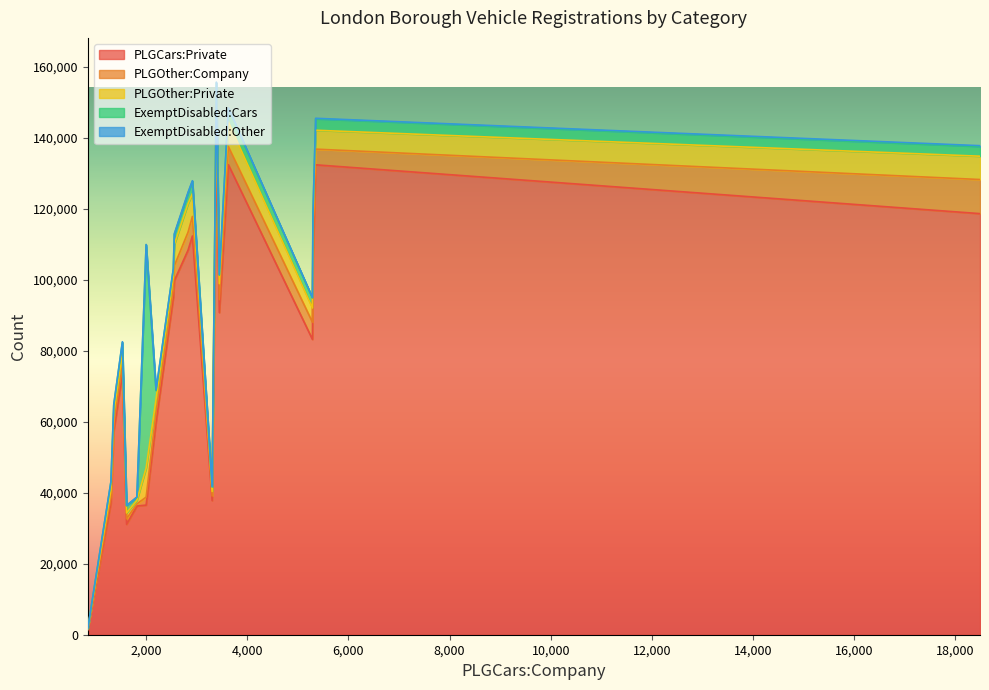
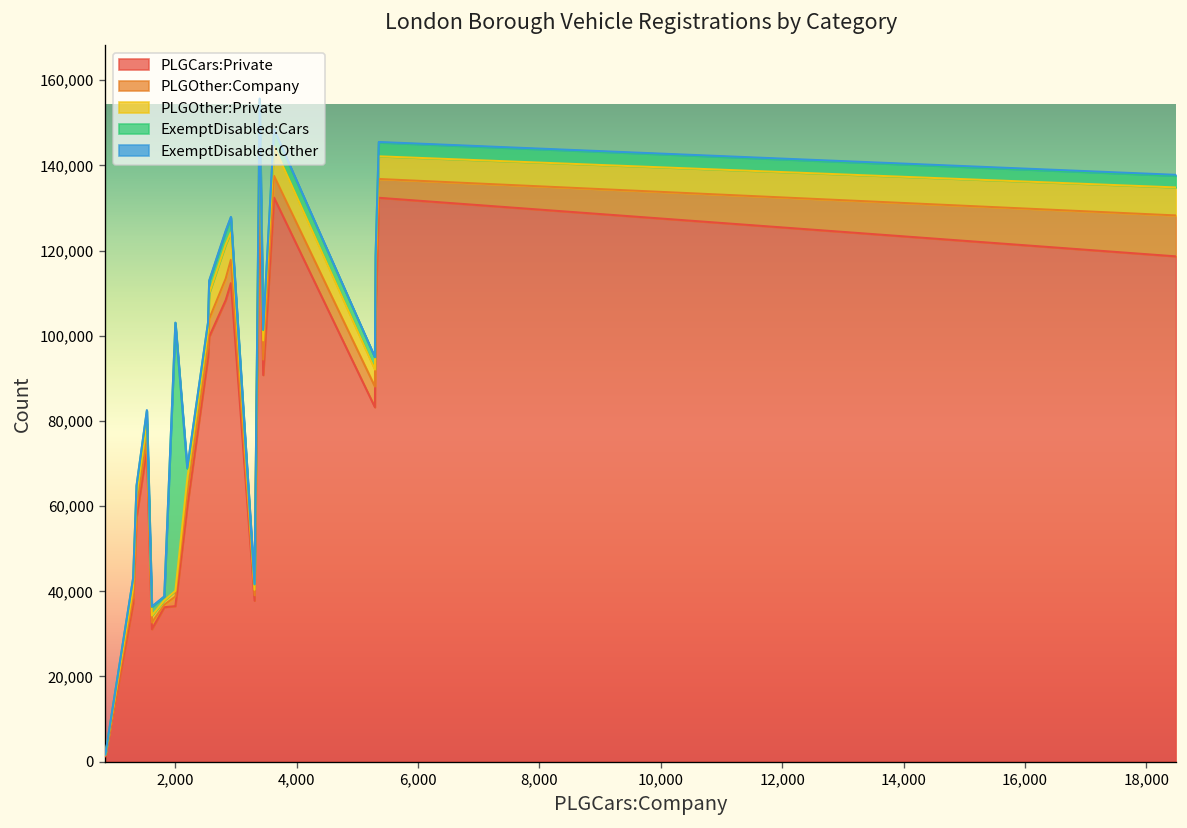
  {
    "PLGOther:Private": {
-     "2,000": "8,000"
+     "2,000": "1,000"
    }
  }
